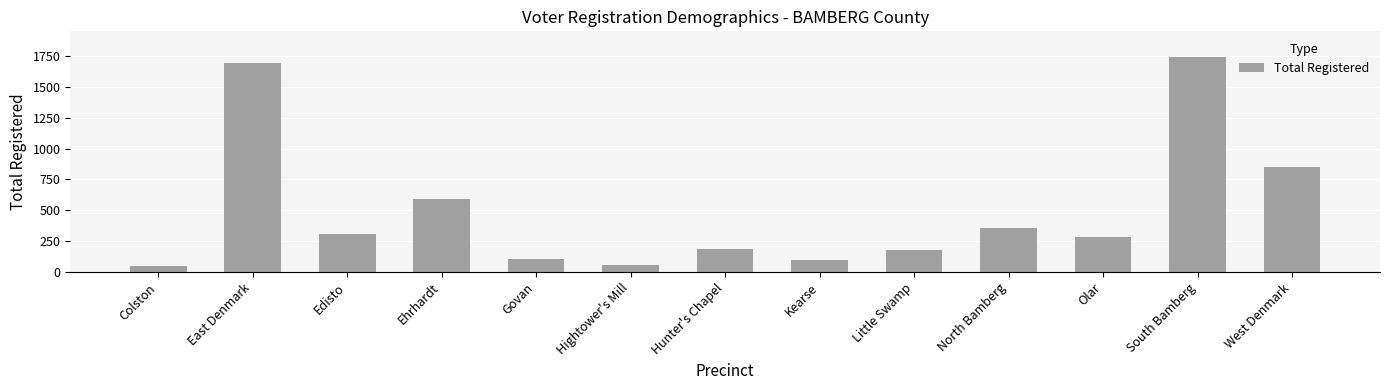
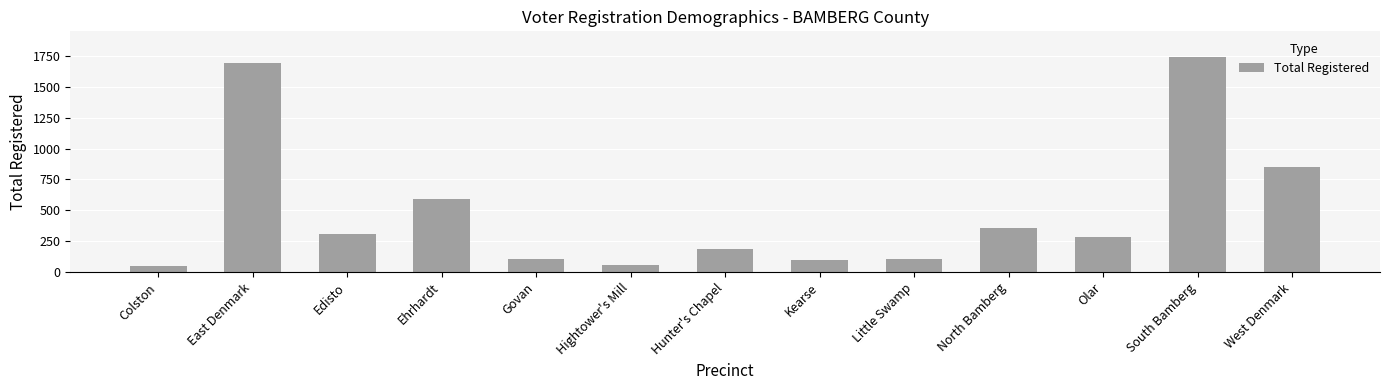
  {
    "Colston": 50,
    "East Denmark": 1700,
    "Edisto": 310,
    "Ehrhardt": 590,
    "Govan": 100,
    "Hightower's Mill": 60,
    "Hunter's Chapel": 190,
    "Kearse": 100,
-   "Little Swamp": 180,
+   "Little Swamp": 100,
    "North Bamberg": 360,
    "Olar": 290,
    "South Bamberg": 1740,
    "West Denmark": 850
  }
